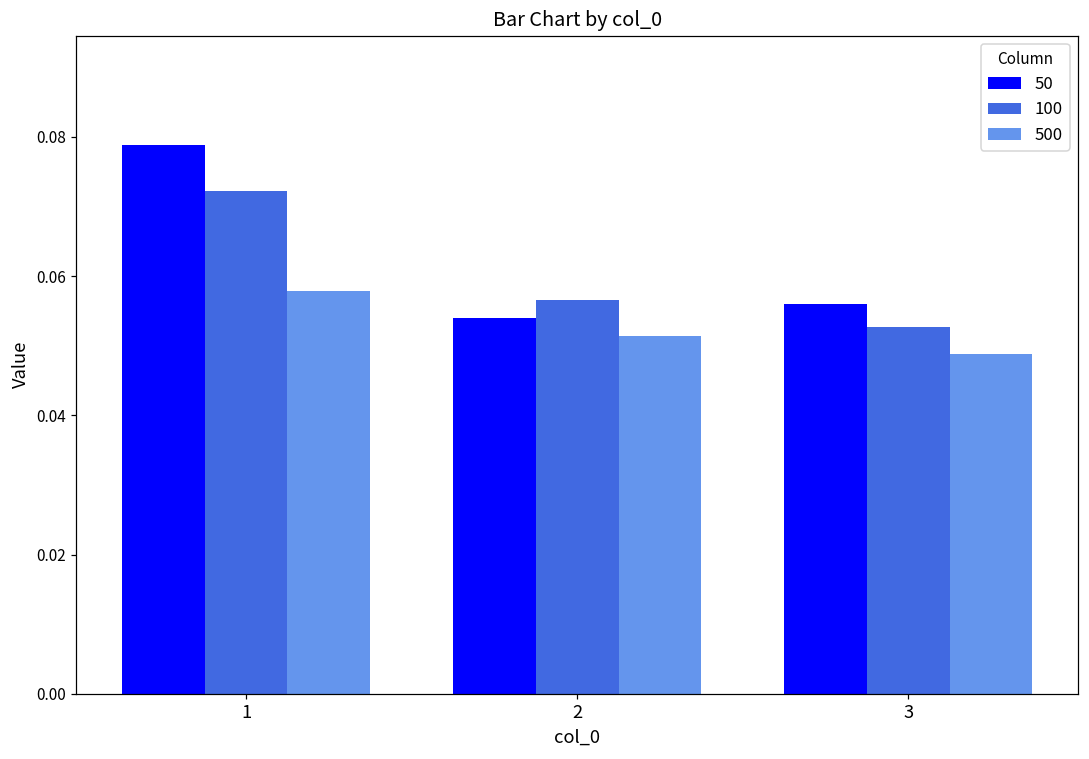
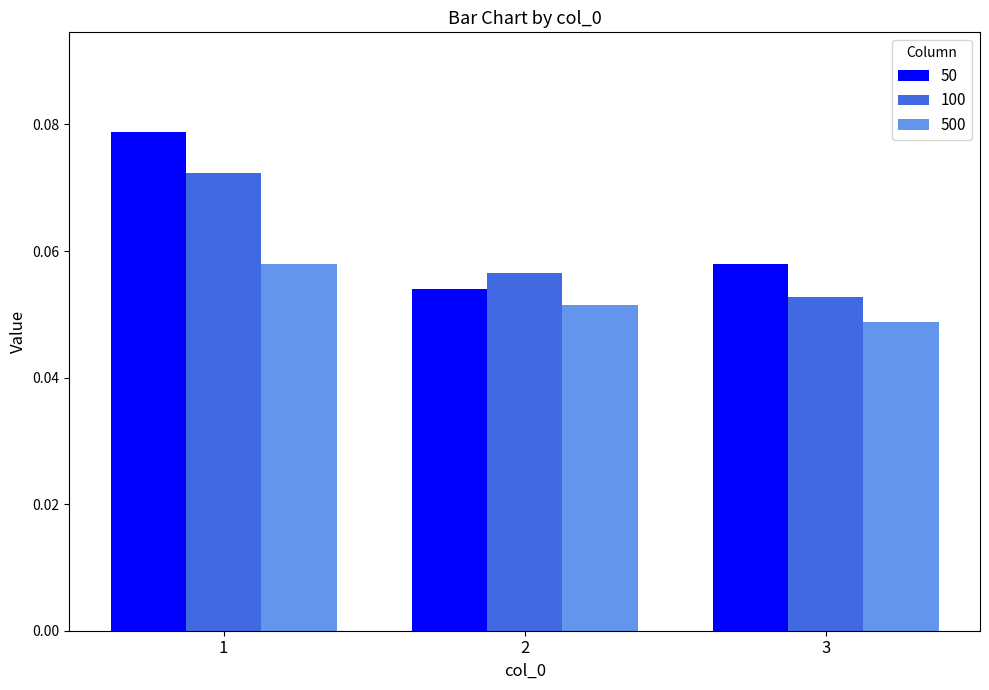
  {
    "50": {
      "1": 0.079,
      "2": 0.054,
-     "3": 0.056
+     "3": 0.058
    }
  }
